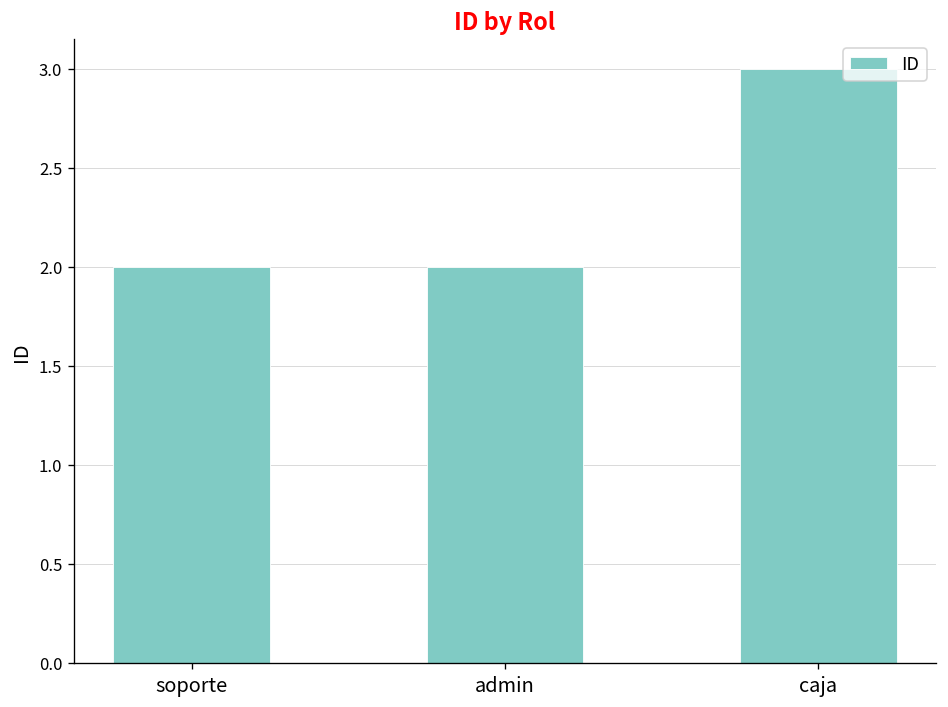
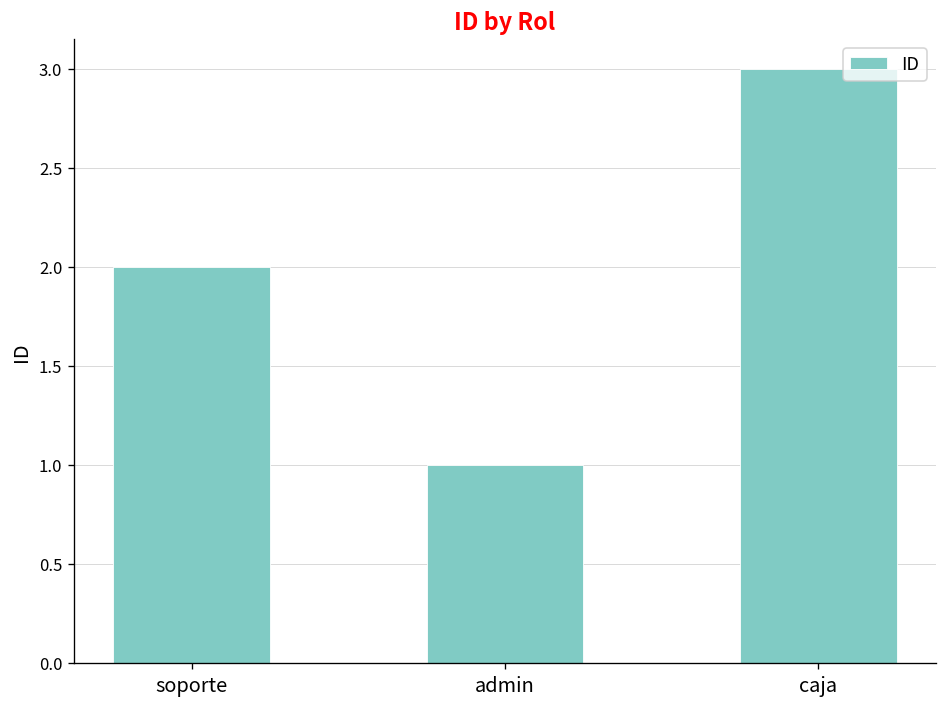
  {
    "soporte": 2,
-   "admin": 2,
+   "admin": 1,
    "caja": 3
  }
